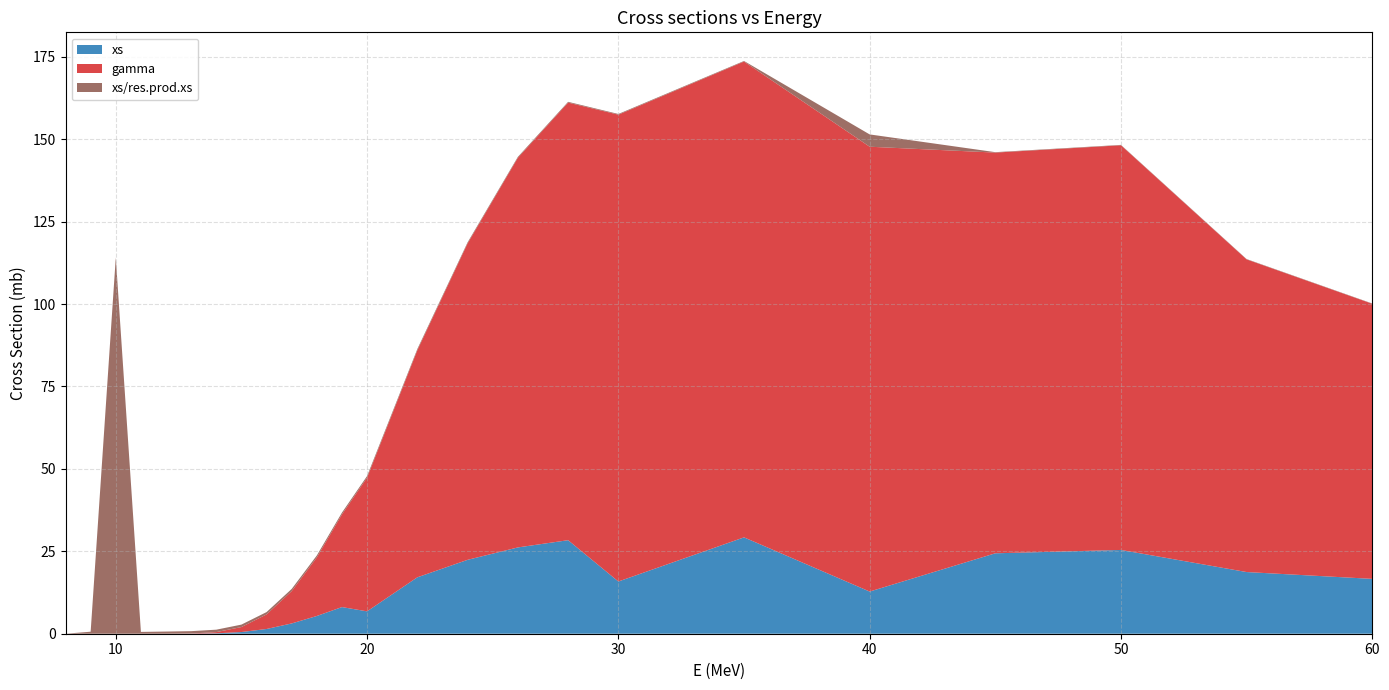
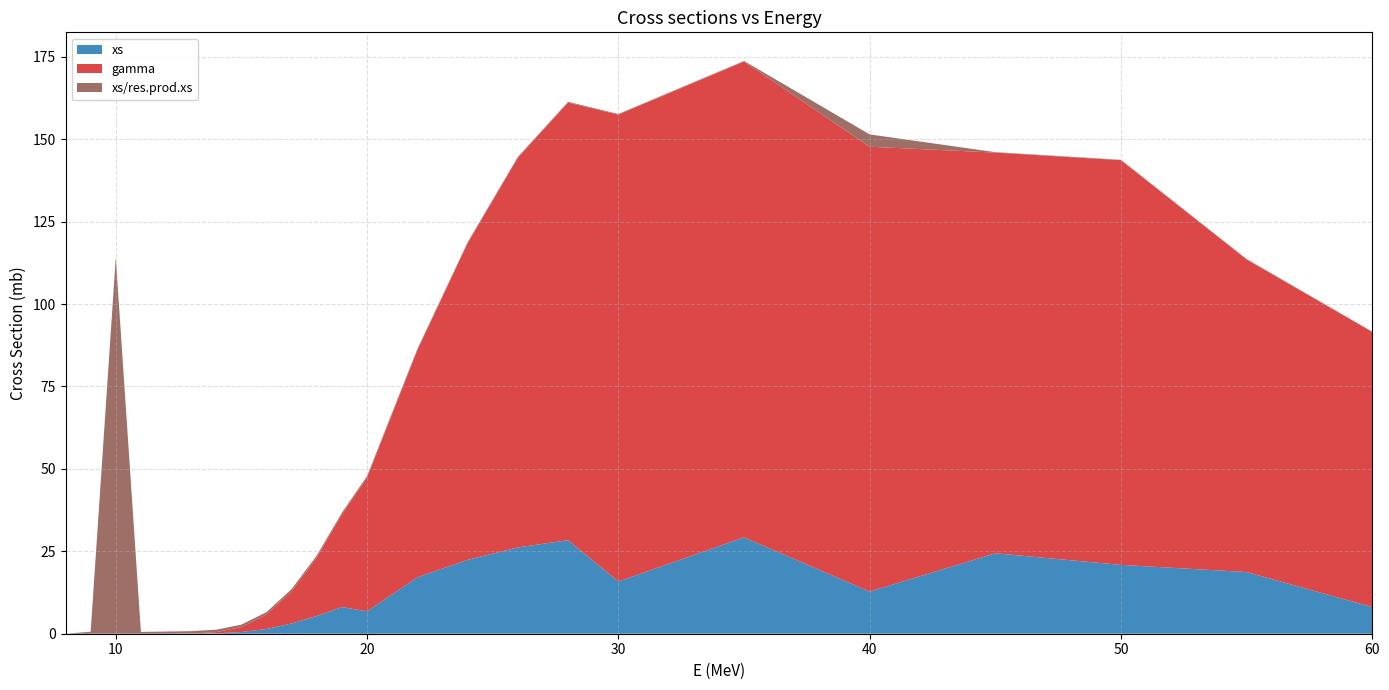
  {
    "xs": {
      "20": 7,
      "30": 16,
      "40": 13,
-     "50": 25,
-     "60": 17
+     "50": 21,
+     "60": 8
    },
    "gamma": {
      "40": 135
    },
    "xs/res.prod.xs": {
      "10": 114,
      "40": 4
    }
  }
